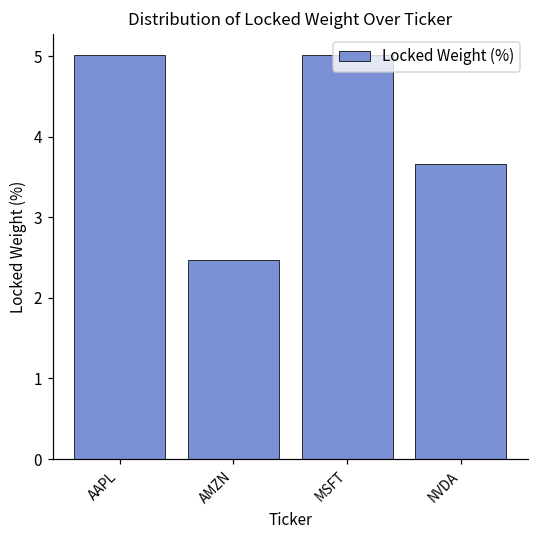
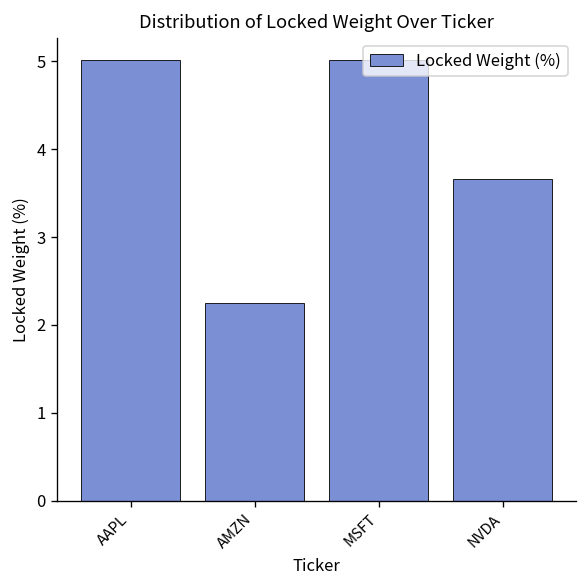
  {
    "AAPL": 5.0,
-   "AMZN": 2.5,
+   "AMZN": 2.2,
    "NVDA": 3.7
  }
